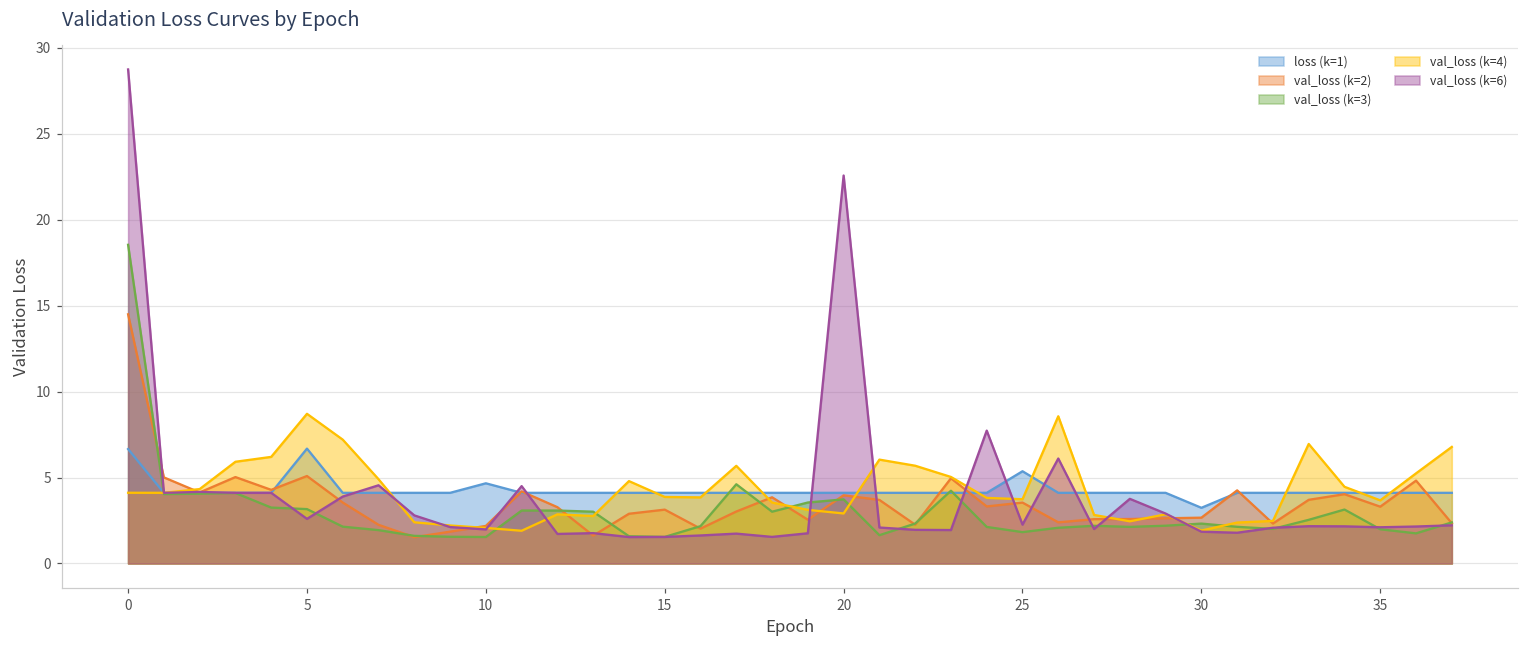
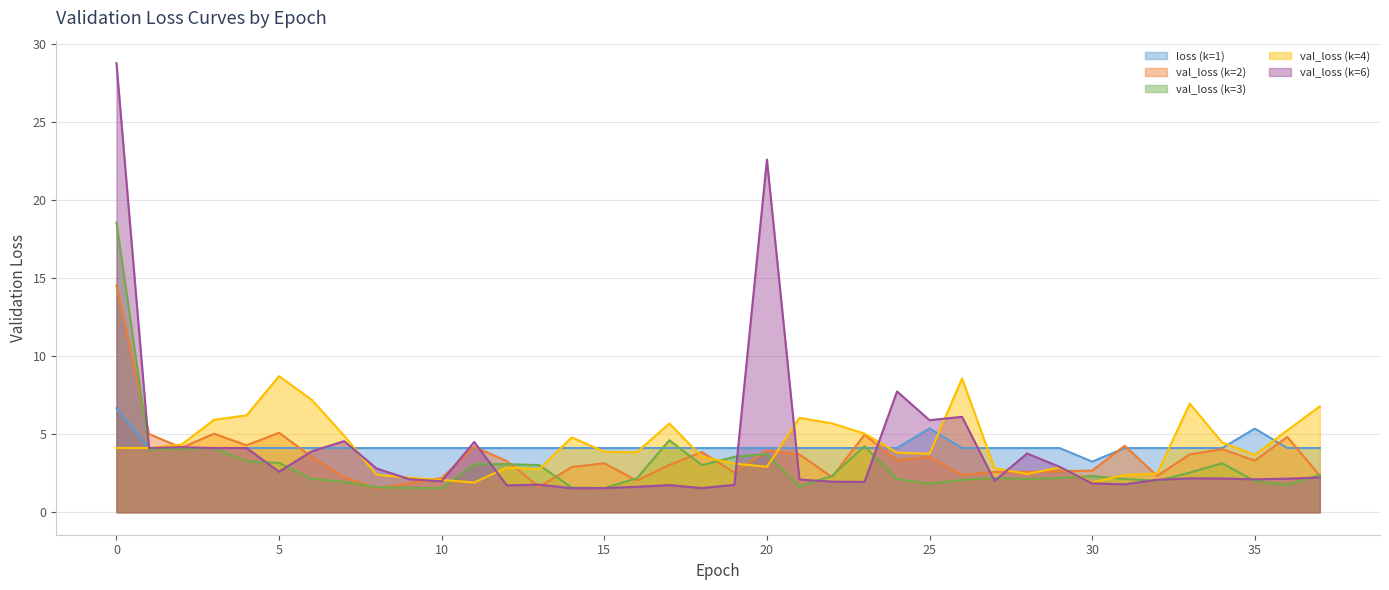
  {
    "loss (k=1)": {
      "0": 6.7,
-     "5": 6.7,
-     "10": 4.7,
+     "5": 4.1,
+     "10": 4.1,
      "15": 4.1,
      "25": 5.4,
      "30": 3.2,
-     "35": 4.1
+     "35": 5.4
    },
    "val_loss (k=3)": {
      "0": 18.5,
      "5": 3.2,
      "10": 1.5,
      "20": 3.7,
      "25": 1.8,
      "30": 2.3
    },
    "val_loss (k=6)": {
      "0": 28.7,
      "5": 2.6,
      "20": 22.6,
-     "25": 2.3
+     "25": 5.9
    }
  }
